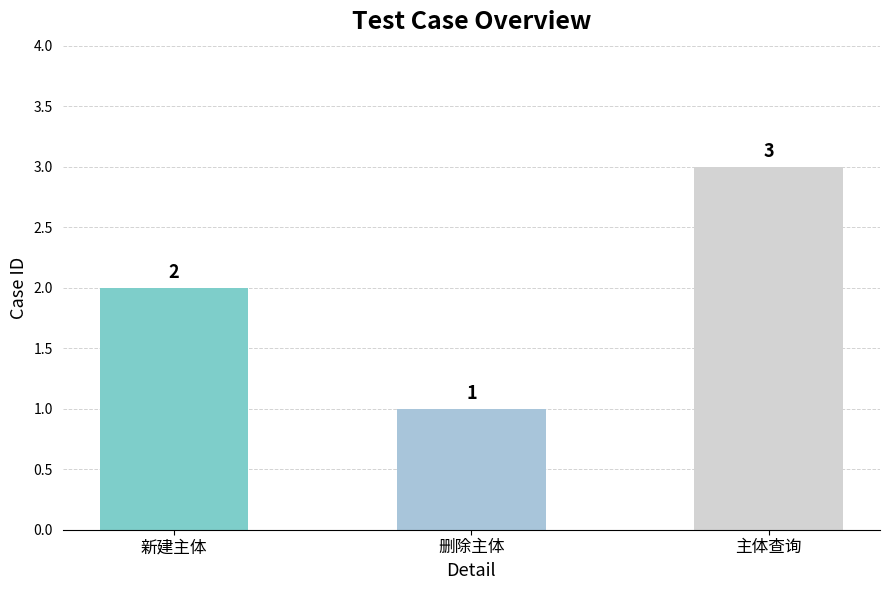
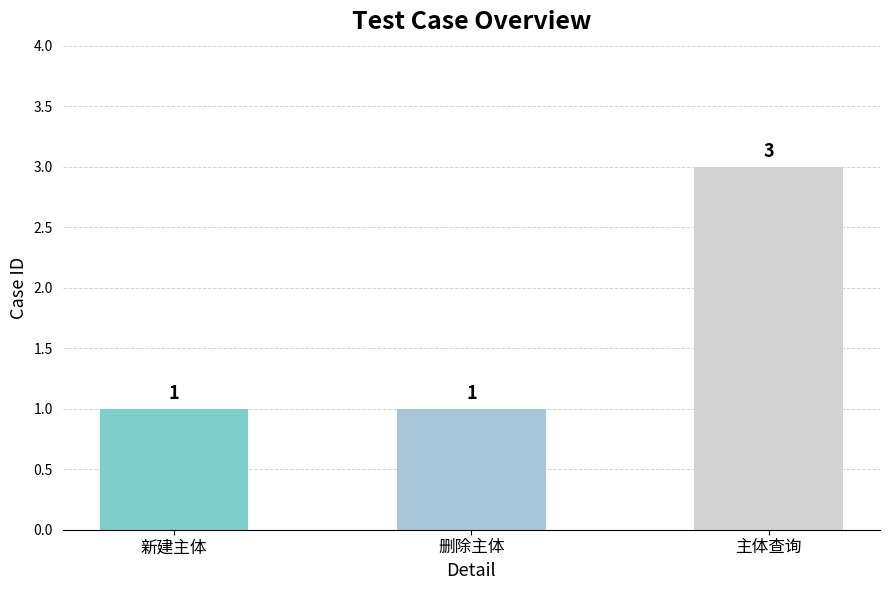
  {
-   "新建主体": 2,
+   "新建主体": 1,
    "删除主体": 1,
    "主体查询": 3
  }
